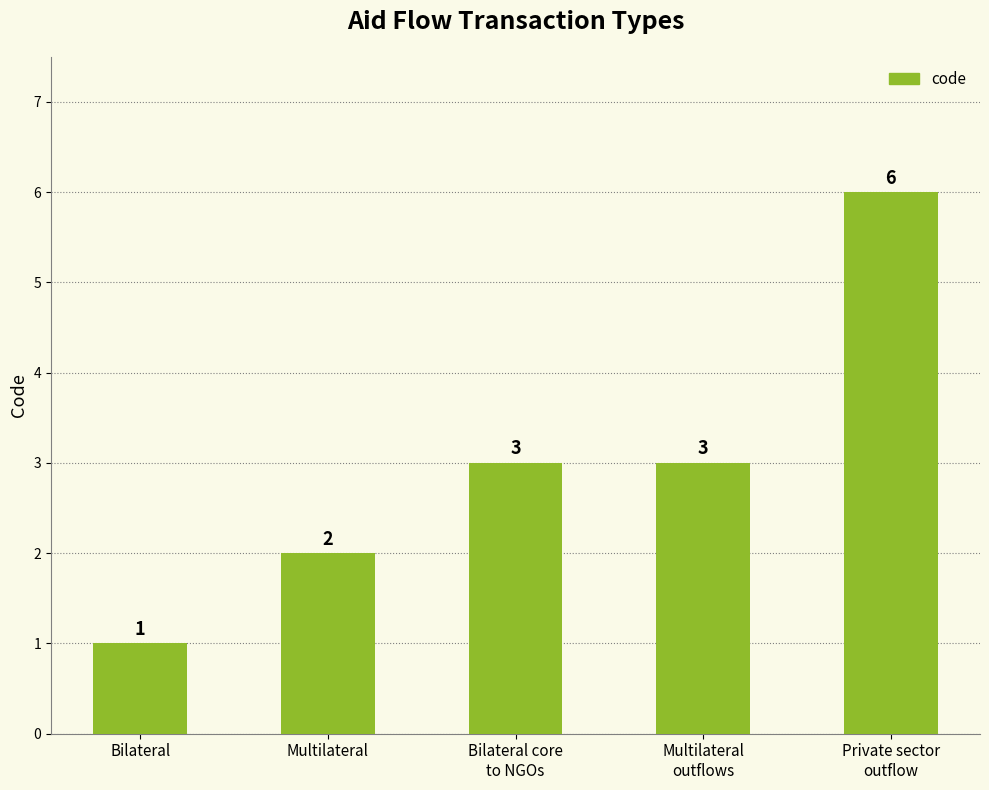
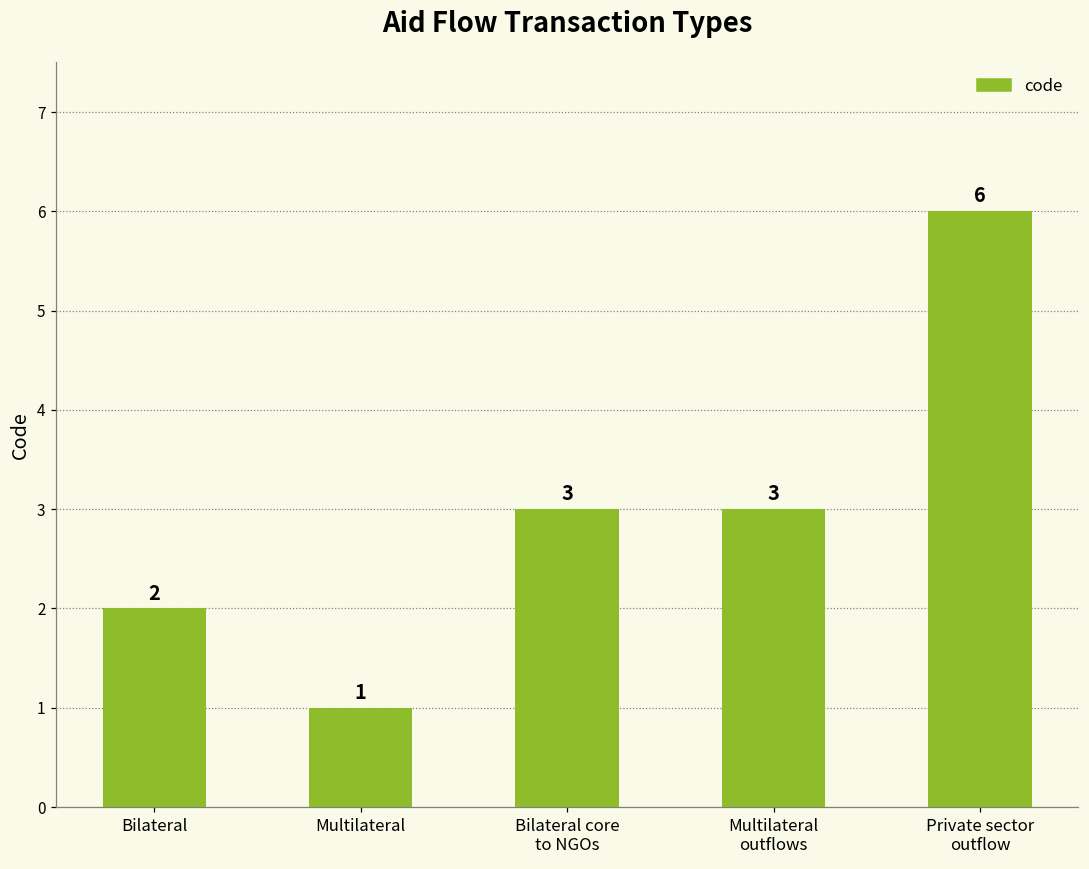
  {
-   "Bilateral": 1,
-   "Multilateral": 2,
+   "Bilateral": 2,
+   "Multilateral": 1,
    "Bilateral core to NGOs": 3,
    "Multilateral outflows": 3,
    "Private sector outflow": 6
  }
